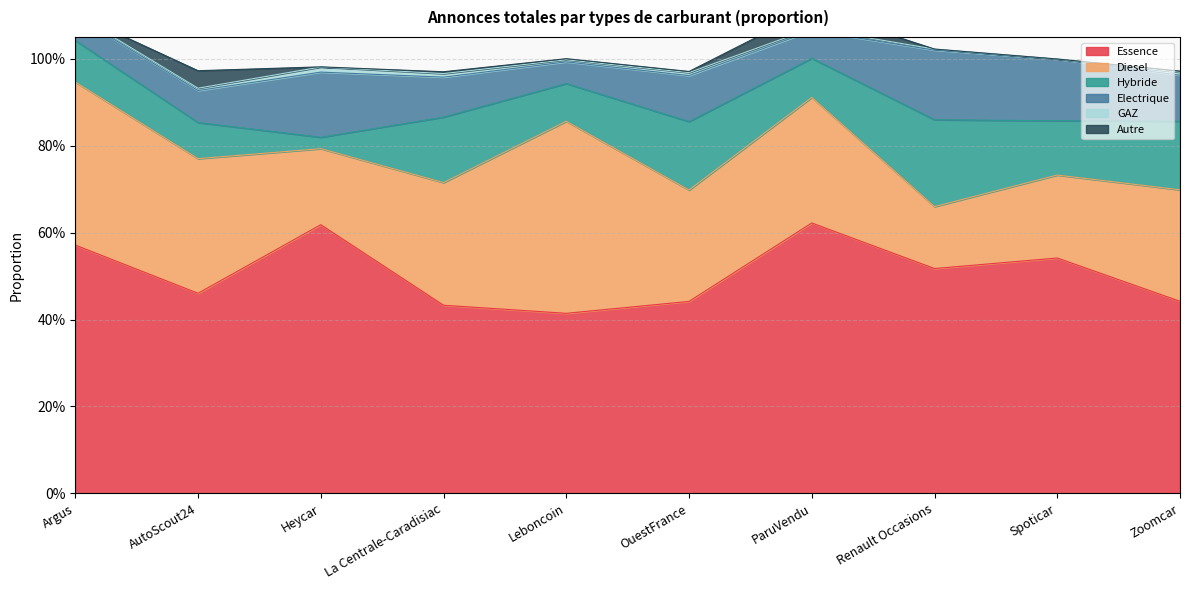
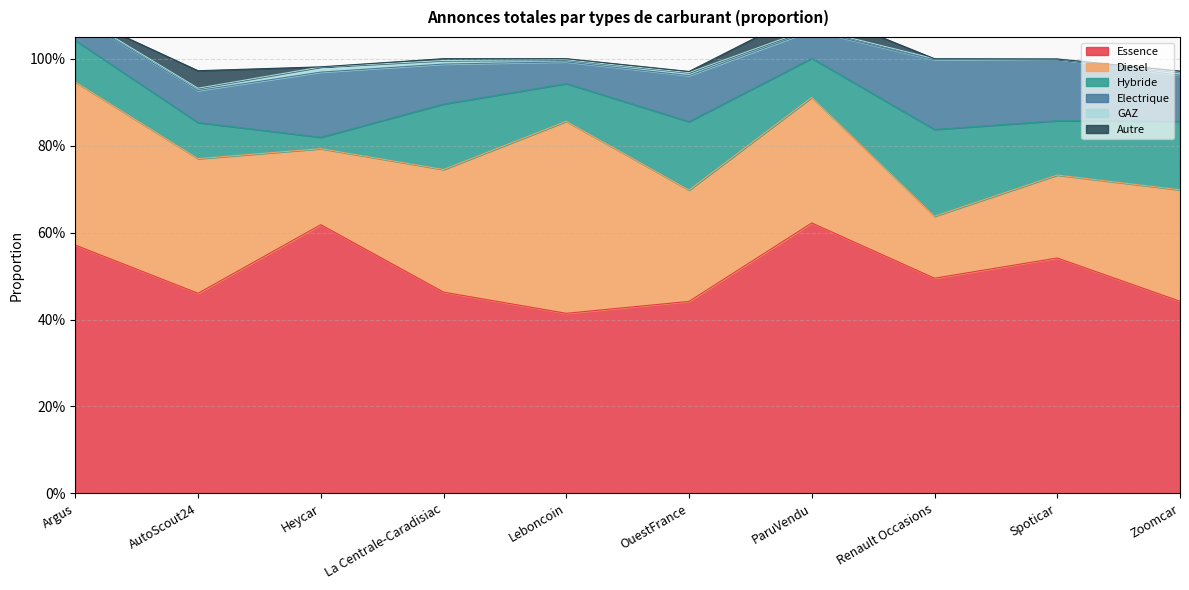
  {
    "Essence": {
      "Argus": "57%",
      "AutoScout24": "46%",
      "Heycar": "62%",
-     "La Centrale-Caradisiac": "43%",
+     "La Centrale-Caradisiac": "46%",
      "Leboncoin": "41%",
      "OuestFrance": "44%",
      "ParuVendu": "62%",
-     "Renault Occasions": "52%",
+     "Renault Occasions": "50%",
      "Spoticar": "54%",
      "Zoomcar": "44%"
    },
    "Diesel": {
      "Argus": "38%",
      "AutoScout24": "31%",
      "Heycar": "17%",
      "La Centrale-Caradisiac": "28%",
      "Leboncoin": "44%",
      "OuestFrance": "26%",
      "ParuVendu": "29%",
      "Renault Occasions": "14%",
      "Spoticar": "19%",
      "Zoomcar": "26%"
    },
    "Autre": {
      "AutoScout24": "4%"
    }
  }
